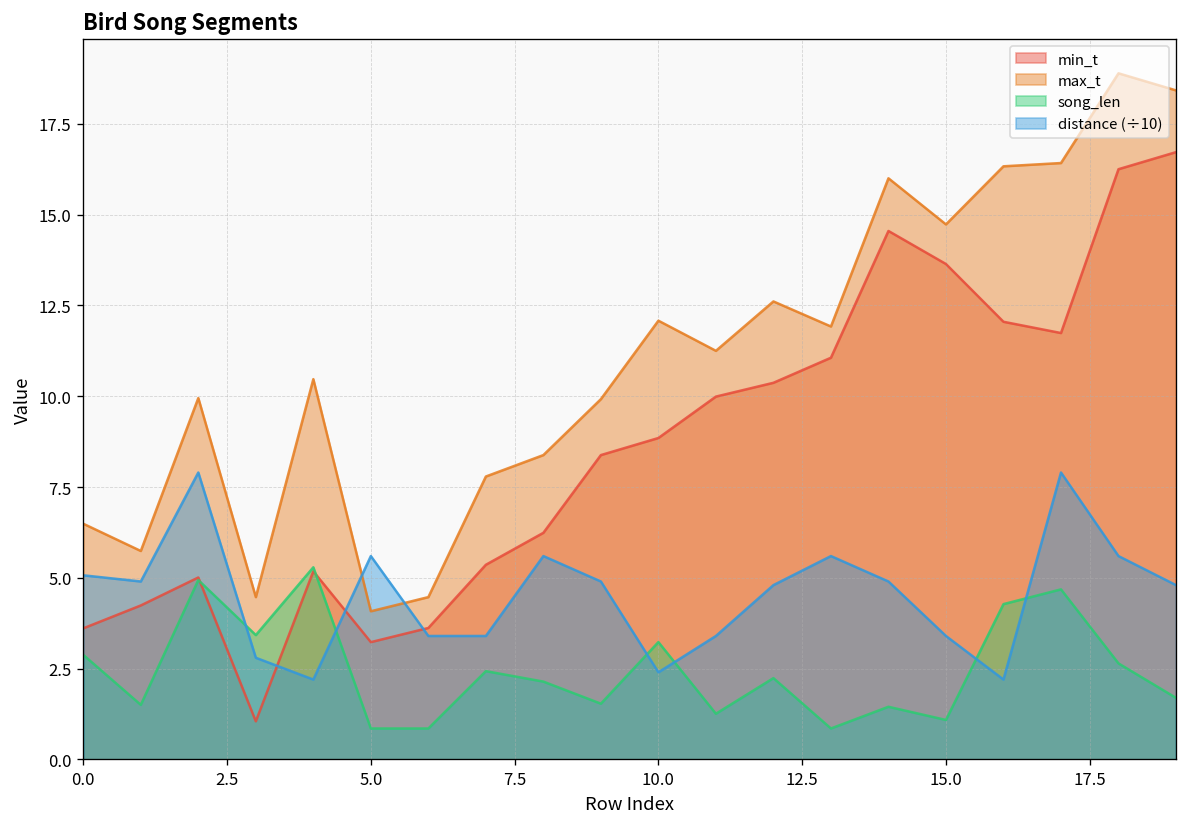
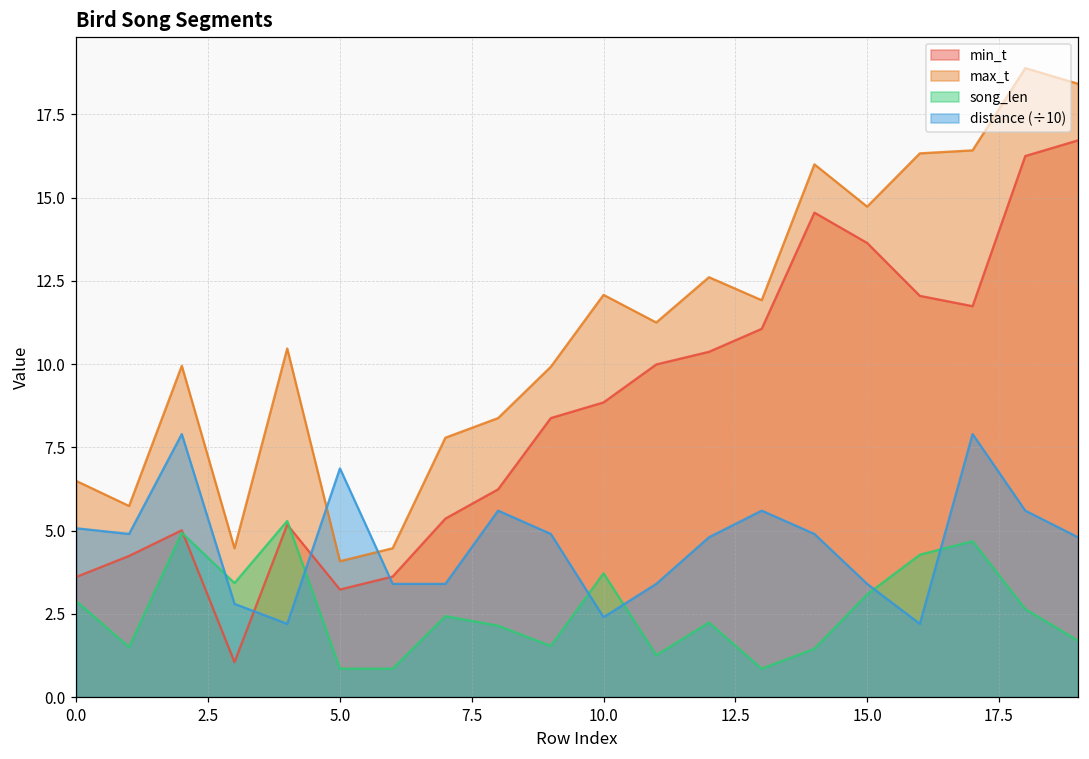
  {
    "song_len": {
      "0.0": 2.9,
      "5.0": 0.9,
-     "10.0": 3.2,
-     "15.0": 1.1
+     "10.0": 3.7,
+     "15.0": 3.1
    },
    "distance (÷10)": {
      "0.0": 5.1,
-     "5.0": 5.6,
+     "5.0": 6.9,
      "10.0": 2.4,
      "15.0": 3.4
    }
  }
